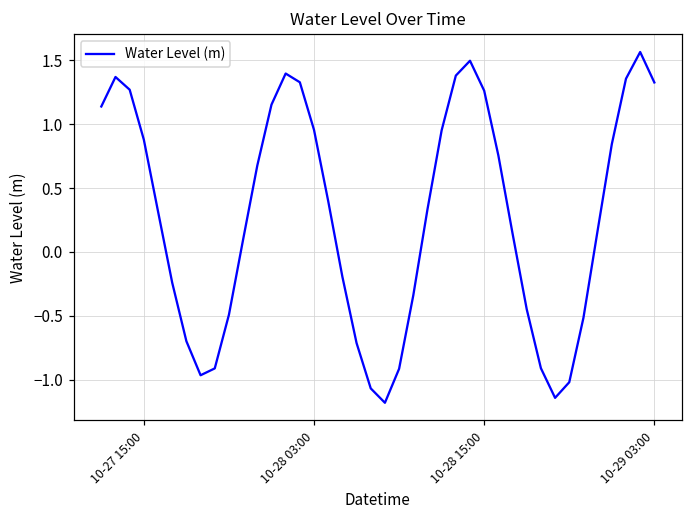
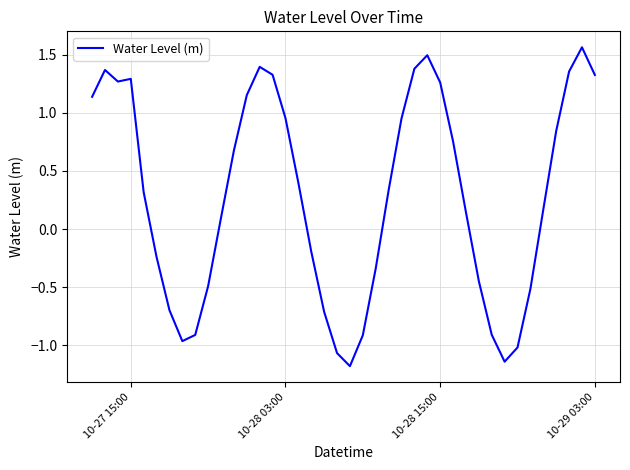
  {
-   "10-27 15:00": 0.88,
+   "10-27 15:00": 1.29,
    "10-28 03:00": 0.95,
    "10-28 15:00": 1.26,
    "10-29 03:00": 1.33
  }
